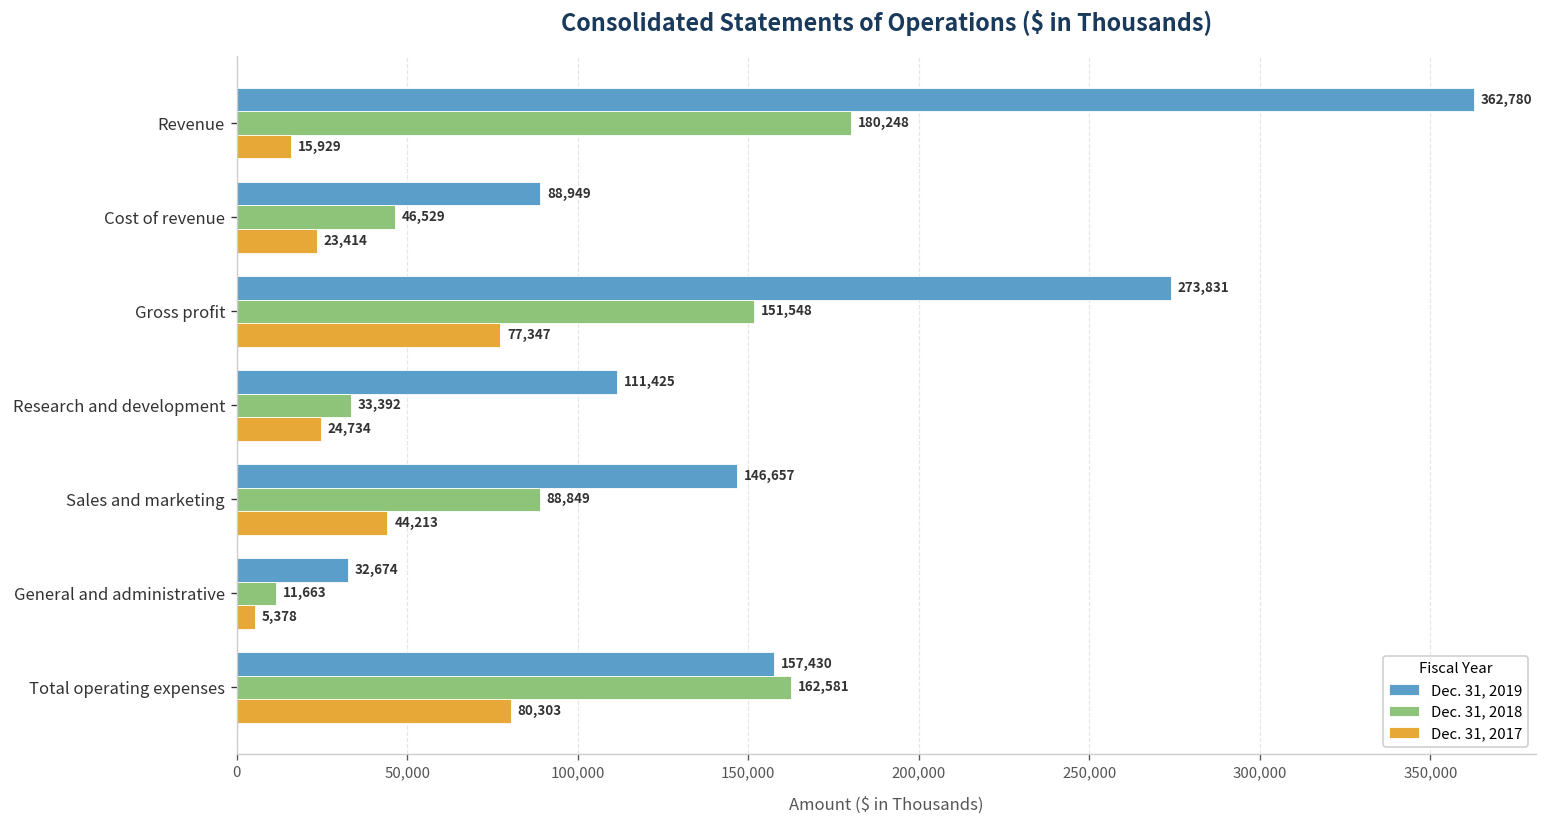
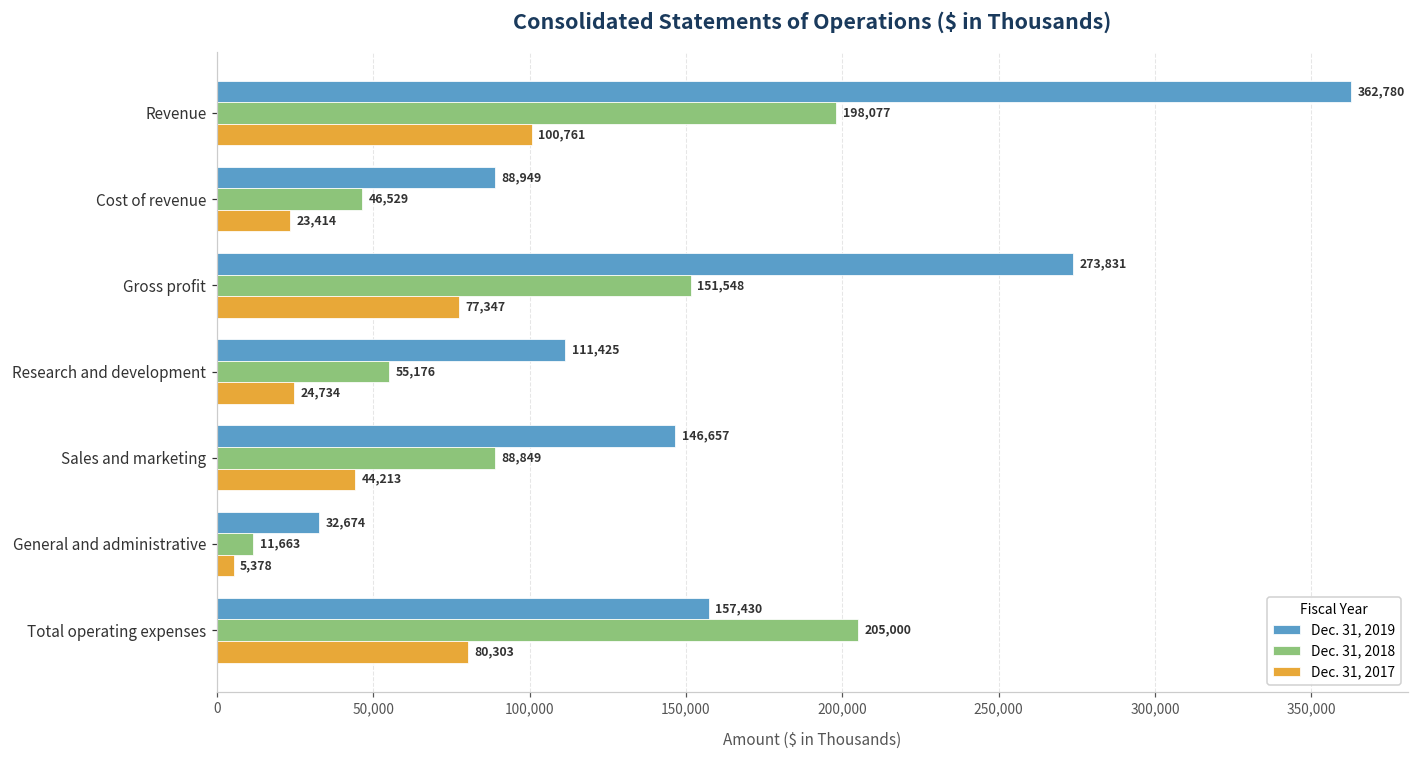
  {
    "Dec. 31, 2019": {
      "Revenue": "362,780",
      "Cost of revenue": "88,949",
      "Gross profit": "273,831",
      "Research and development": "111,425",
      "Sales and marketing": "146,657",
      "General and administrative": "32,674",
      "Total operating expenses": "157,430"
    },
    "Dec. 31, 2018": {
-     "Revenue": "180,248",
+     "Revenue": "198,077",
      "Cost of revenue": "46,529",
      "Gross profit": "151,548",
-     "Research and development": "33,392",
+     "Research and development": "55,176",
      "Sales and marketing": "88,849",
      "General and administrative": "11,663",
-     "Total operating expenses": "162,581"
+     "Total operating expenses": "205,000"
    },
    "Dec. 31, 2017": {
-     "Revenue": "15,929",
+     "Revenue": "100,761",
      "Cost of revenue": "23,414",
      "Gross profit": "77,347",
      "Research and development": "24,734",
      "Sales and marketing": "44,213",
      "General and administrative": "5,378",
      "Total operating expenses": "80,303"
    }
  }
